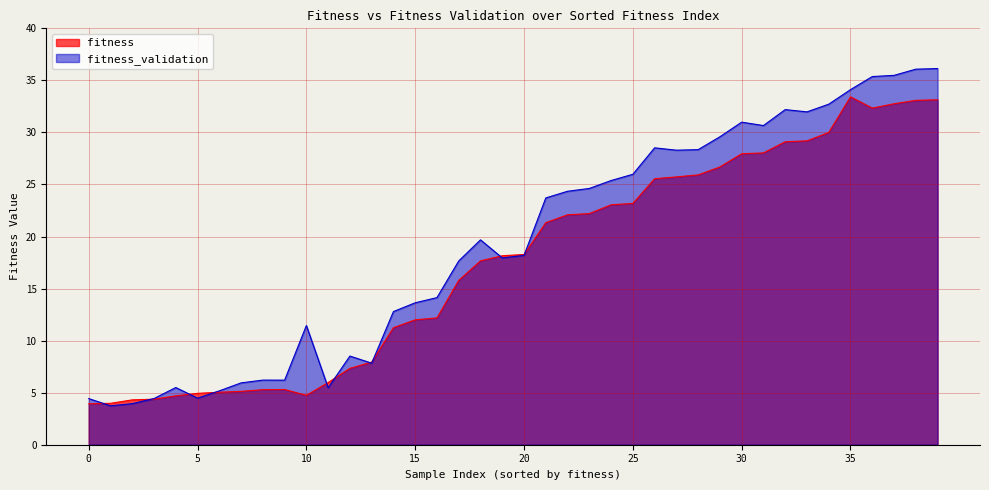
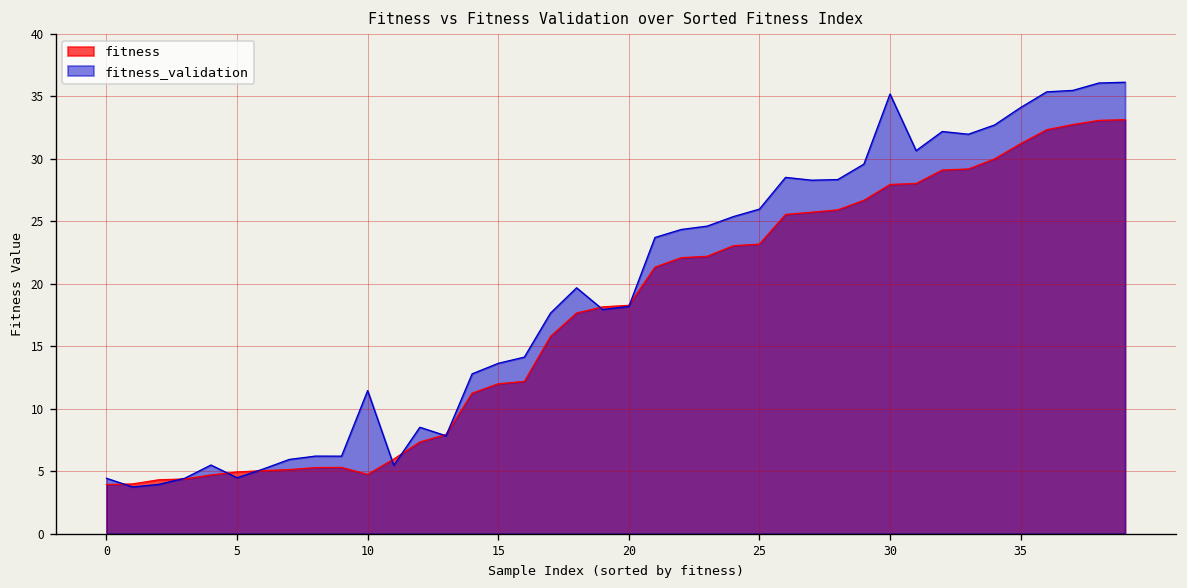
  {
    "fitness": {
      "0": 3.9,
      "5": 4.9,
      "10": 4.7,
      "15": 12.0,
      "25": 23.2,
      "30": 28.0,
-     "35": 33.4
+     "35": 31.2
    },
    "fitness_validation": {
      "0": 4.4,
      "5": 4.5,
      "10": 11.5,
      "15": 13.6,
      "25": 26.0,
-     "30": 31.0,
+     "30": 35.2,
      "35": 34.1
    }
  }
